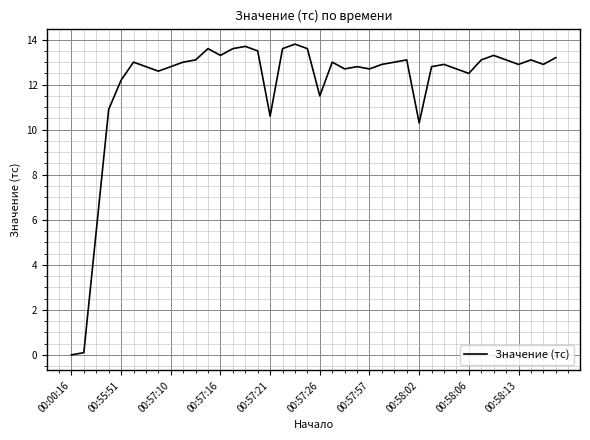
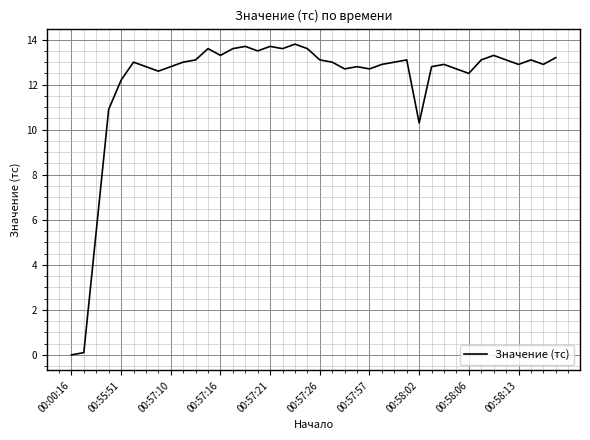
  {
    "00:00:16": 0.0,
    "00:55:51": 12.2,
    "00:57:10": 12.8,
    "00:57:16": 13.3,
-   "00:57:21": 10.6,
-   "00:57:26": 11.5,
+   "00:57:21": 13.7,
+   "00:57:26": 13.1,
    "00:57:57": 12.7,
    "00:58:02": 10.3,
    "00:58:06": 12.5,
    "00:58:13": 12.9
  }
